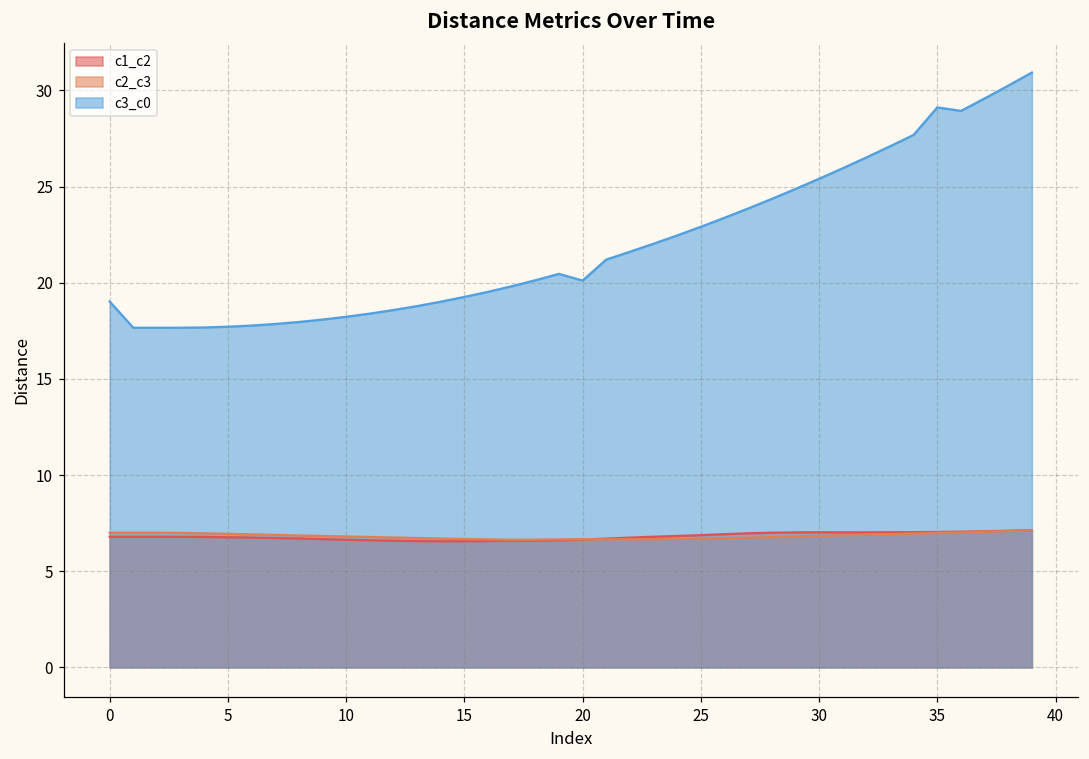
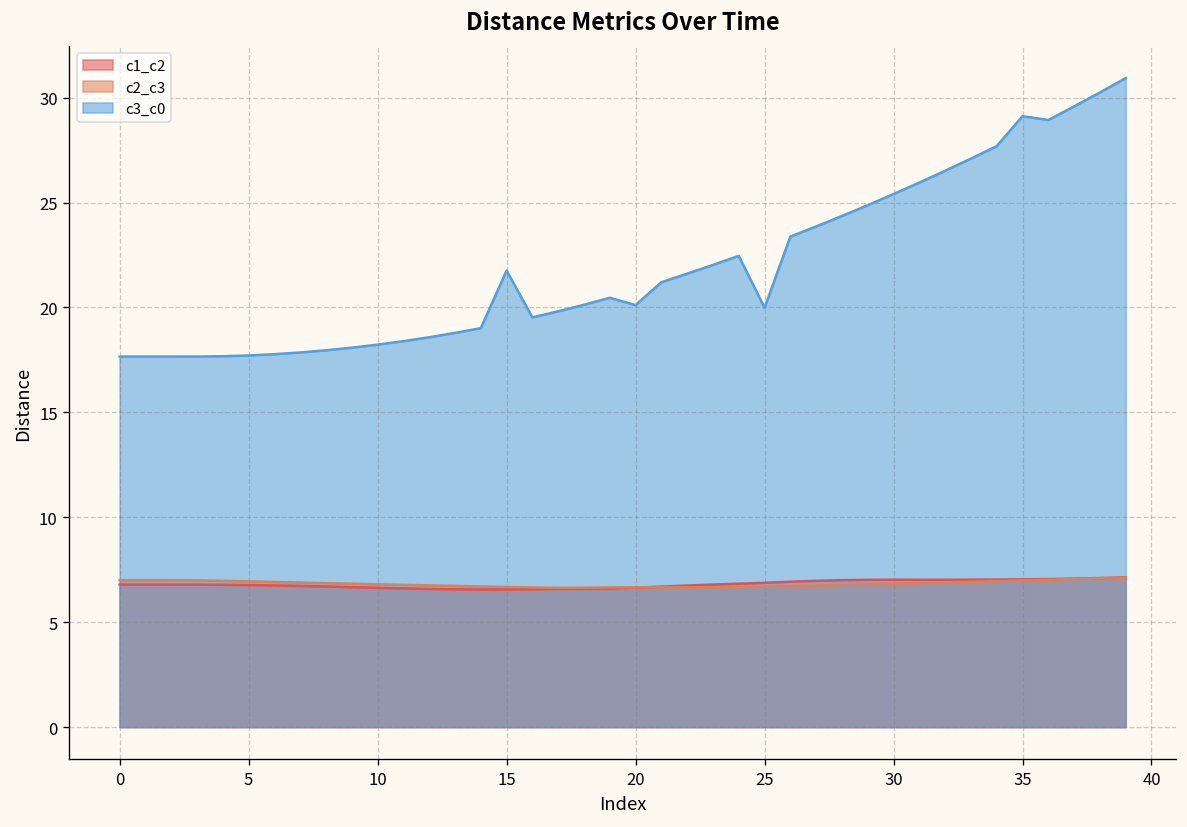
  {
    "c3_c0": {
-     "0": 19.0,
+     "0": 17.7,
      "5": 17.7,
      "10": 18.2,
-     "15": 19.3,
+     "15": 21.8,
      "20": 20.1,
-     "25": 22.9,
+     "25": 20.0,
      "30": 25.4,
      "35": 29.1
    }
  }
